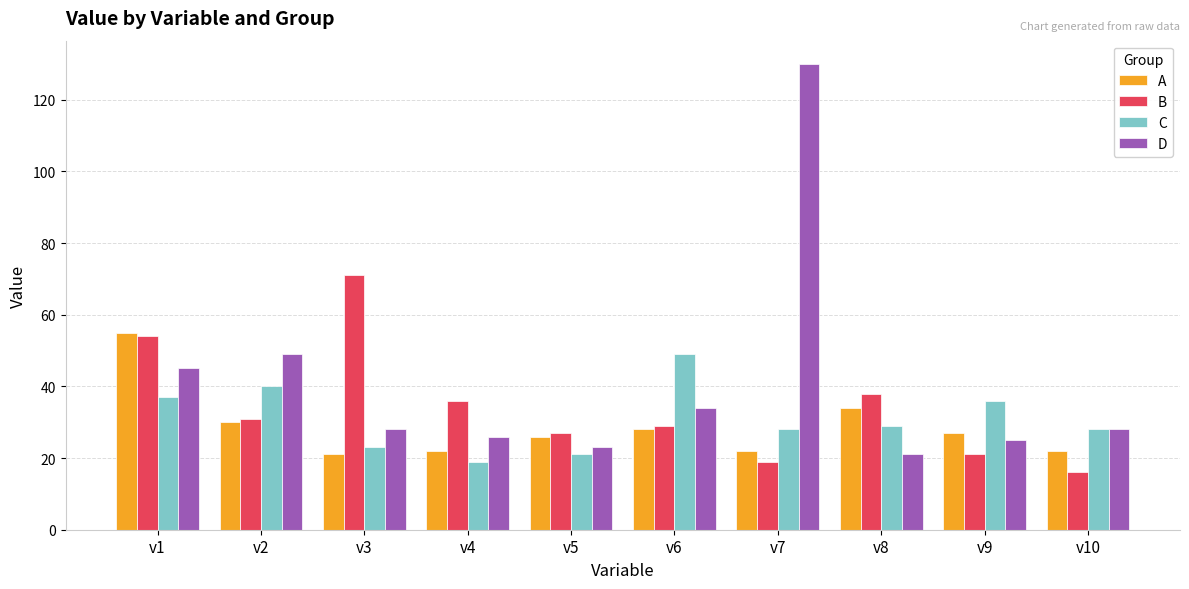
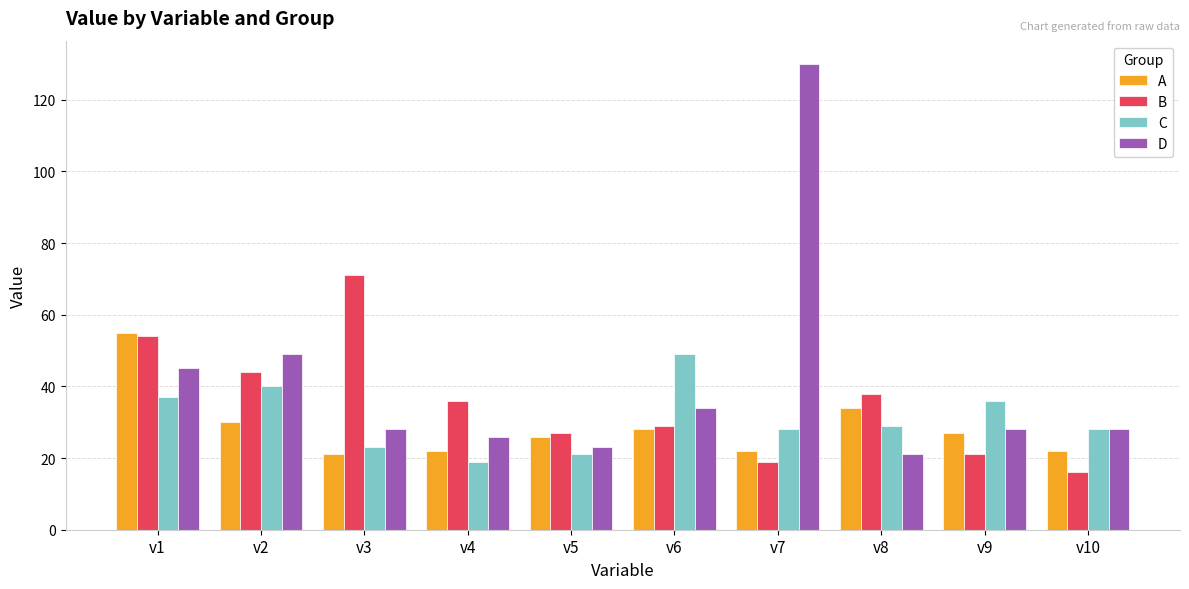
  {
    "A": {
      "v1": 55,
      "v2": 30,
      "v3": 21,
      "v4": 22,
      "v5": 26,
      "v6": 28,
      "v7": 22,
      "v8": 34,
      "v9": 27,
      "v10": 22
    },
    "B": {
      "v1": 54,
-     "v2": 31,
+     "v2": 44,
      "v3": 71,
      "v4": 36,
      "v5": 27,
      "v6": 29,
      "v7": 19,
      "v8": 38,
      "v9": 21,
      "v10": 16
    },
    "C": {
      "v1": 37,
      "v2": 40,
      "v3": 23,
      "v4": 19,
      "v5": 21,
      "v6": 49,
      "v7": 28,
      "v8": 29,
      "v9": 36,
      "v10": 28
    },
    "D": {
      "v1": 45,
      "v2": 49,
      "v3": 28,
      "v4": 26,
      "v5": 23,
      "v6": 34,
      "v7": 130,
      "v8": 21,
-     "v9": 25,
+     "v9": 28,
      "v10": 28
    }
  }
